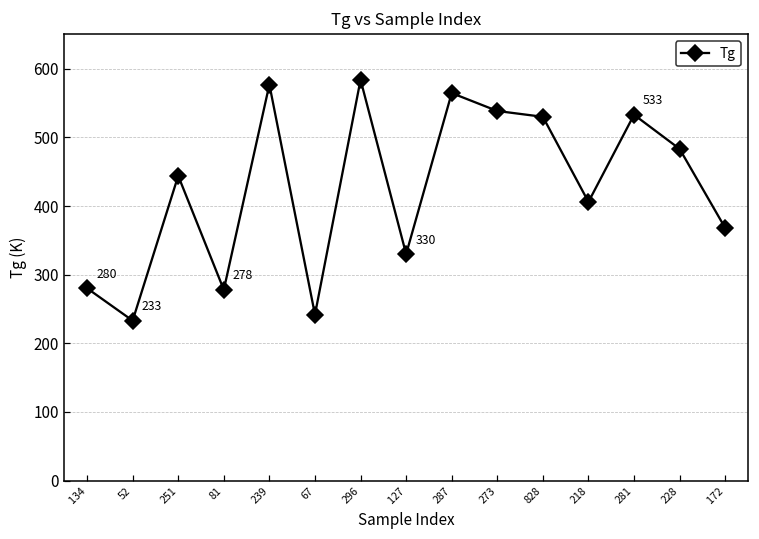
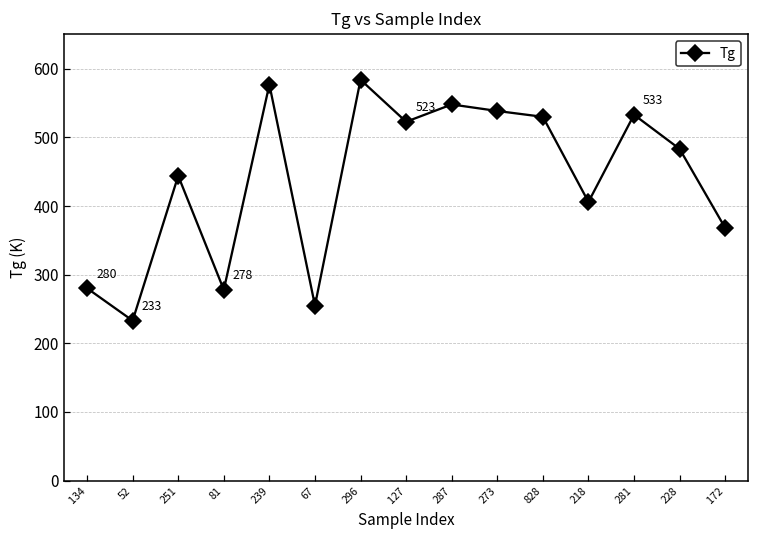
  {
    "134": 280,
    "52": 233,
    "81": 278,
-   "67": 240,
-   "127": 330,
-   "287": 560,
+   "67": 260,
+   "127": 523,
+   "287": 550,
    "281": 533
  }
